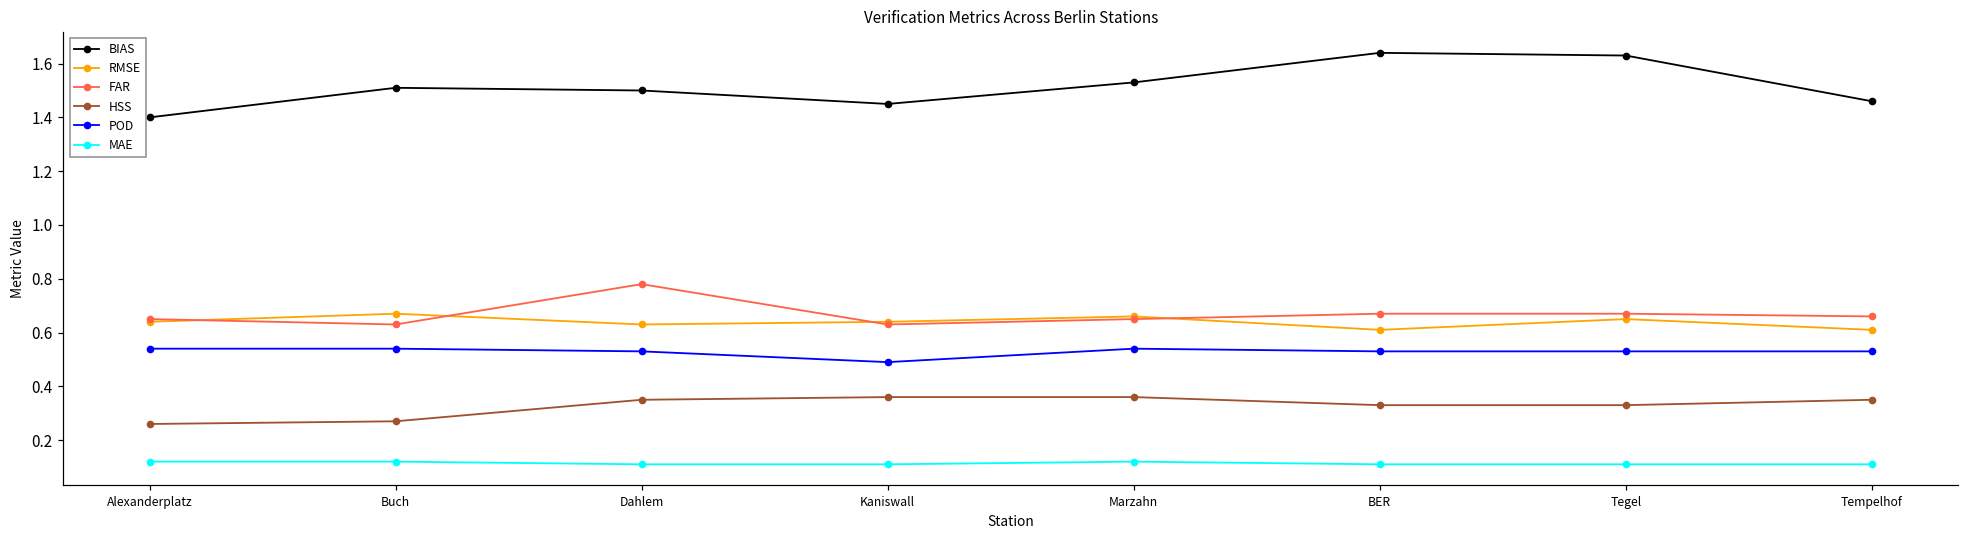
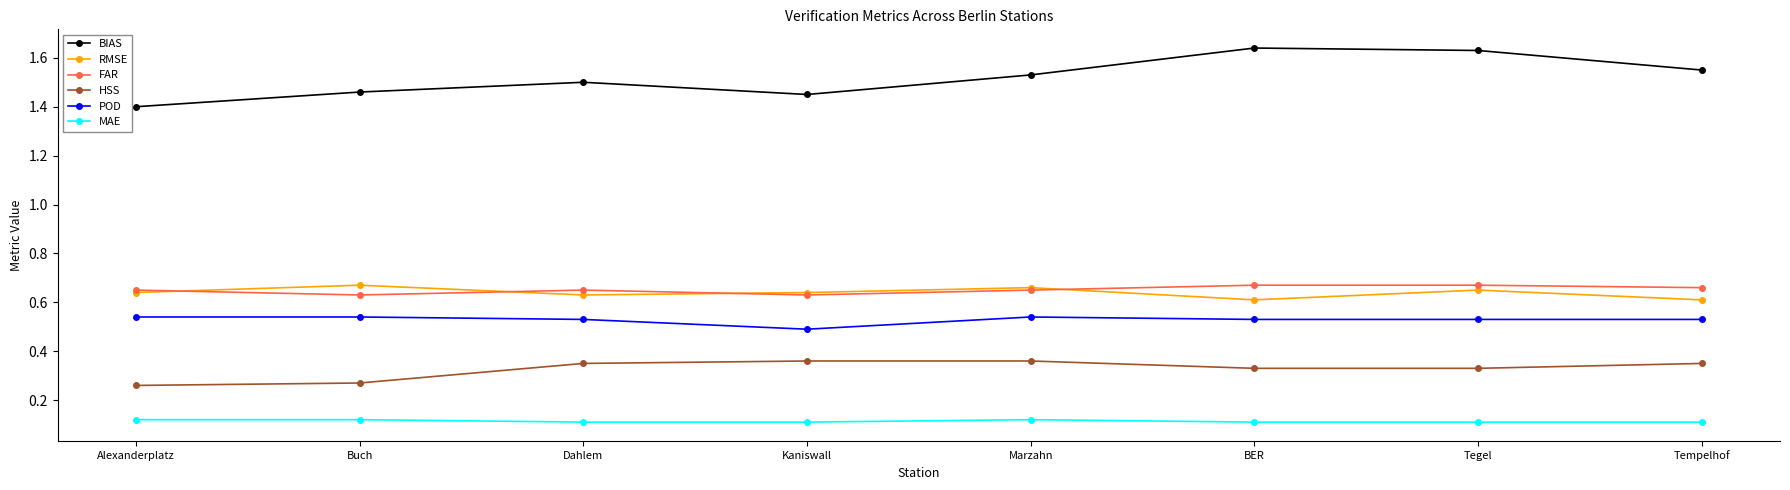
  {
    "BIAS": {
      "Alexanderplatz": 1.40,
-     "Buch": 1.51,
+     "Buch": 1.46,
      "Dahlem": 1.50,
      "Kaniswall": 1.45,
      "Marzahn": 1.53,
      "BER": 1.64,
      "Tegel": 1.63,
-     "Tempelhof": 1.46
+     "Tempelhof": 1.55
    },
    "RMSE": {
      "Buch": 0.67,
      "Dahlem": 0.63,
      "BER": 0.61,
      "Tegel": 0.65,
      "Tempelhof": 0.61
    },
    "FAR": {
      "Buch": 0.63,
-     "Dahlem": 0.78,
+     "Dahlem": 0.65,
      "BER": 0.67,
      "Tegel": 0.67,
      "Tempelhof": 0.66
    },
    "HSS": {
      "Alexanderplatz": 0.26,
      "Buch": 0.27,
      "Dahlem": 0.35,
      "Kaniswall": 0.36,
      "Marzahn": 0.36,
      "BER": 0.33,
      "Tegel": 0.33,
      "Tempelhof": 0.35
    },
    "POD": {
      "Alexanderplatz": 0.54,
      "Buch": 0.54,
      "Dahlem": 0.53,
      "Kaniswall": 0.49,
      "Marzahn": 0.54,
      "BER": 0.53,
      "Tegel": 0.53,
      "Tempelhof": 0.53
    },
    "MAE": {
      "Alexanderplatz": 0.12,
      "Buch": 0.12,
      "Dahlem": 0.11,
      "Kaniswall": 0.11,
      "Marzahn": 0.12,
      "BER": 0.11,
      "Tegel": 0.11,
      "Tempelhof": 0.11
    }
  }
